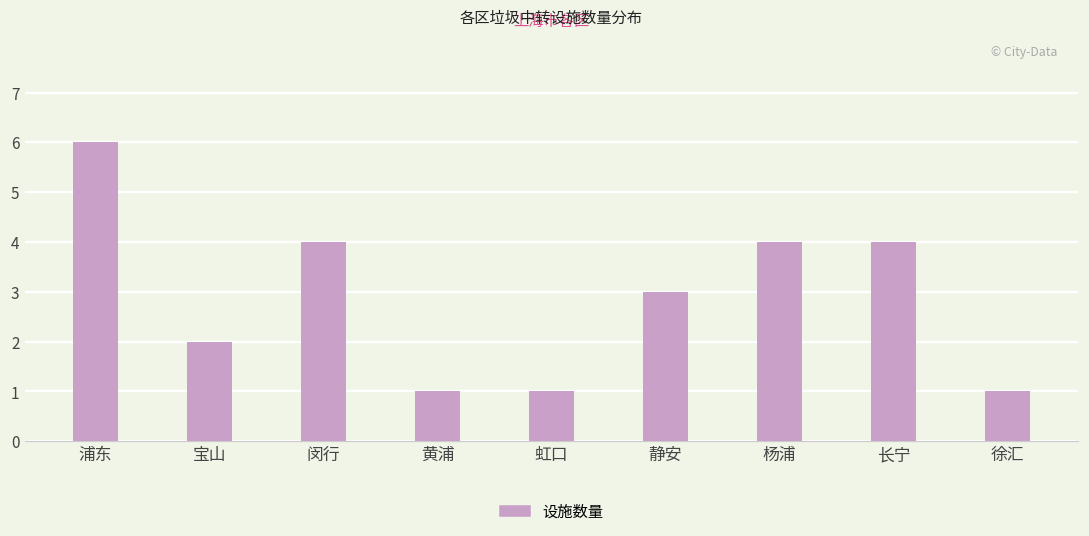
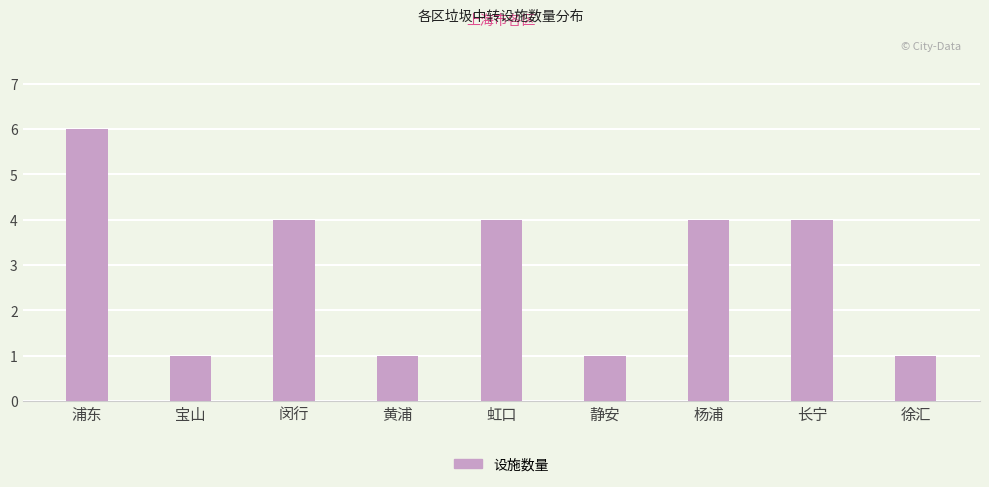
  {
    "浦东": 6,
-   "宝山": 2,
+   "宝山": 1,
    "闵行": 4,
    "黄浦": 1,
-   "虹口": 1,
-   "静安": 3,
+   "虹口": 4,
+   "静安": 1,
    "杨浦": 4,
    "长宁": 4,
    "徐汇": 1
  }
